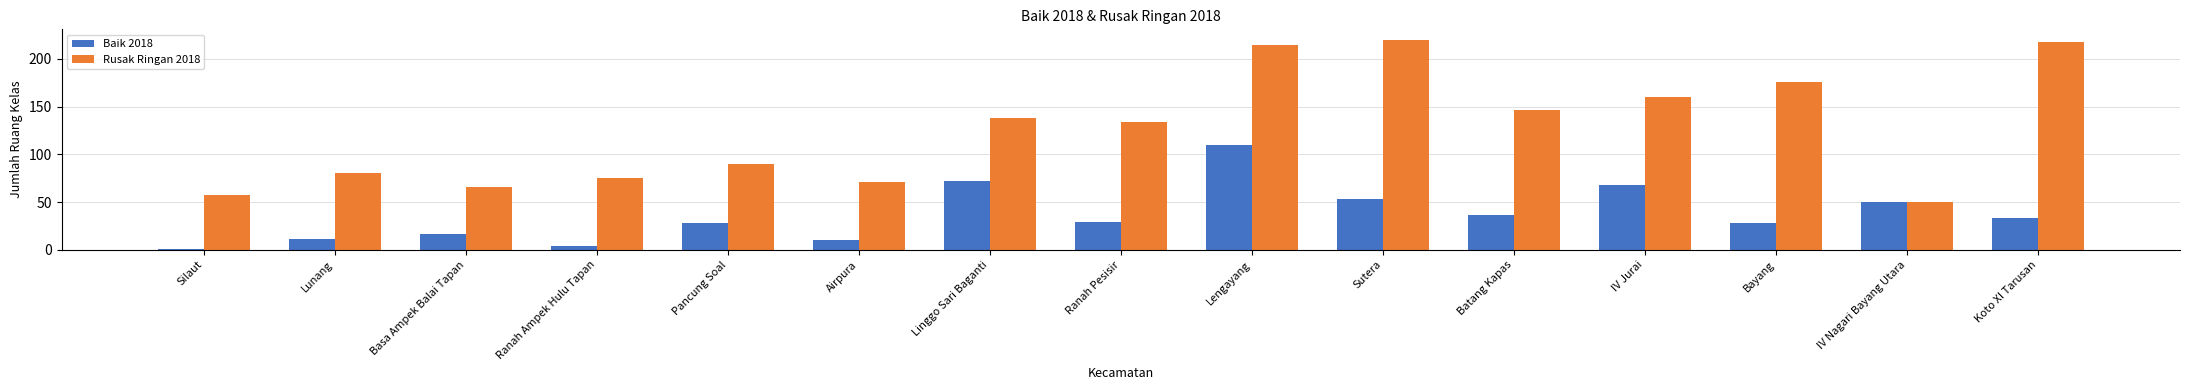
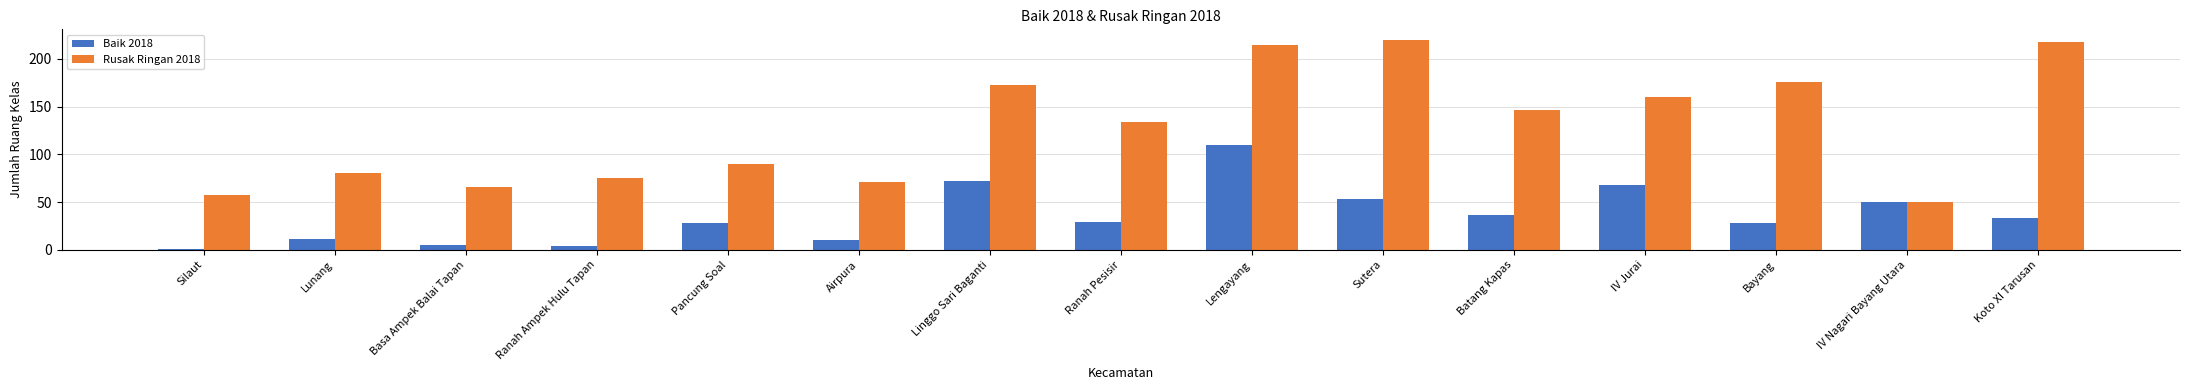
  {
    "Baik 2018": {
      "Lunang": 10,
-     "Basa Ampek Balai Tapan": 20,
+     "Basa Ampek Balai Tapan": 10,
      "Ranah Ampek Hulu Tapan": 0,
      "Pancung Soal": 30,
      "Airpura": 10,
      "Linggo Sari Baganti": 70,
      "Ranah Pesisir": 30,
      "Lengayang": 110,
      "Sutera": 50,
      "Batang Kapas": 40,
      "IV Jurai": 70,
      "Bayang": 30,
      "IV Nagari Bayang Utara": 50,
      "Koto XI Tarusan": 30
    },
    "Rusak Ringan 2018": {
      "Silaut": 60,
      "Lunang": 80,
      "Basa Ampek Balai Tapan": 70,
      "Ranah Ampek Hulu Tapan": 80,
      "Pancung Soal": 90,
      "Airpura": 70,
-     "Linggo Sari Baganti": 140,
+     "Linggo Sari Baganti": 170,
      "Ranah Pesisir": 130,
      "Lengayang": 220,
      "Sutera": 220,
      "Batang Kapas": 150,
      "IV Jurai": 160,
      "Bayang": 180,
      "IV Nagari Bayang Utara": 50,
      "Koto XI Tarusan": 220
    }
  }
